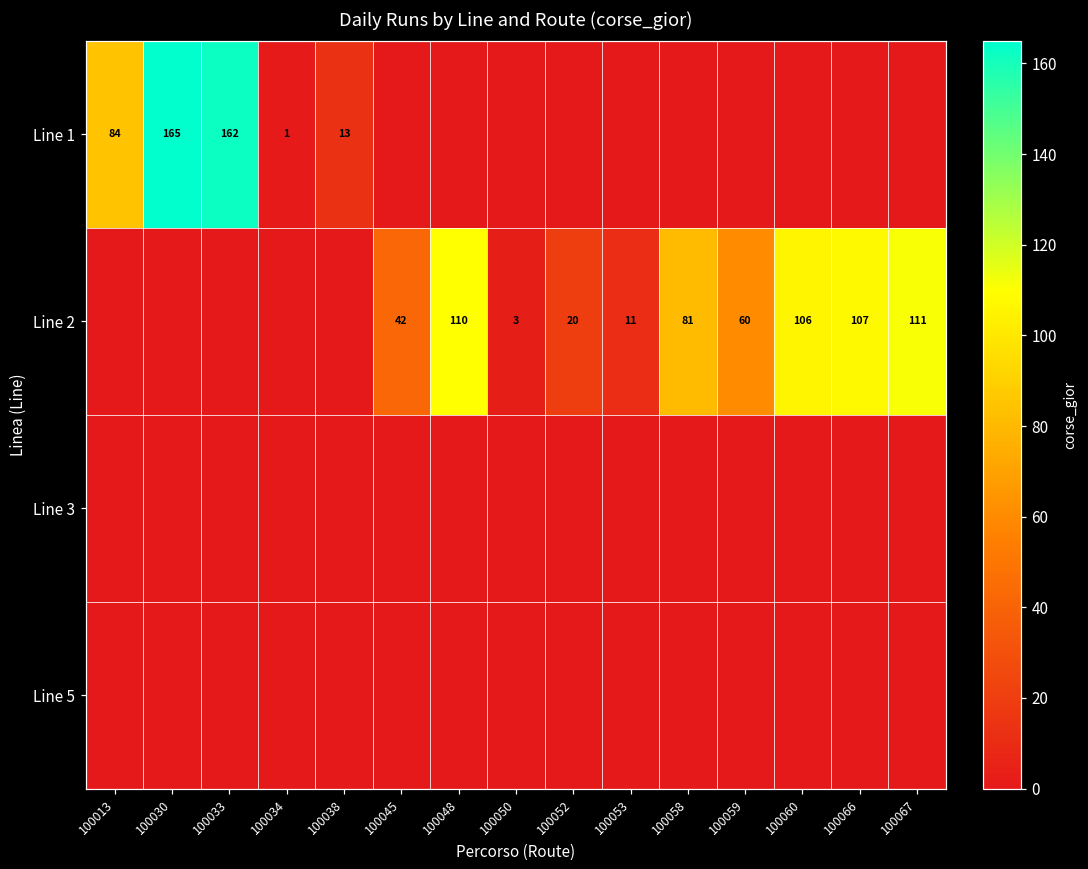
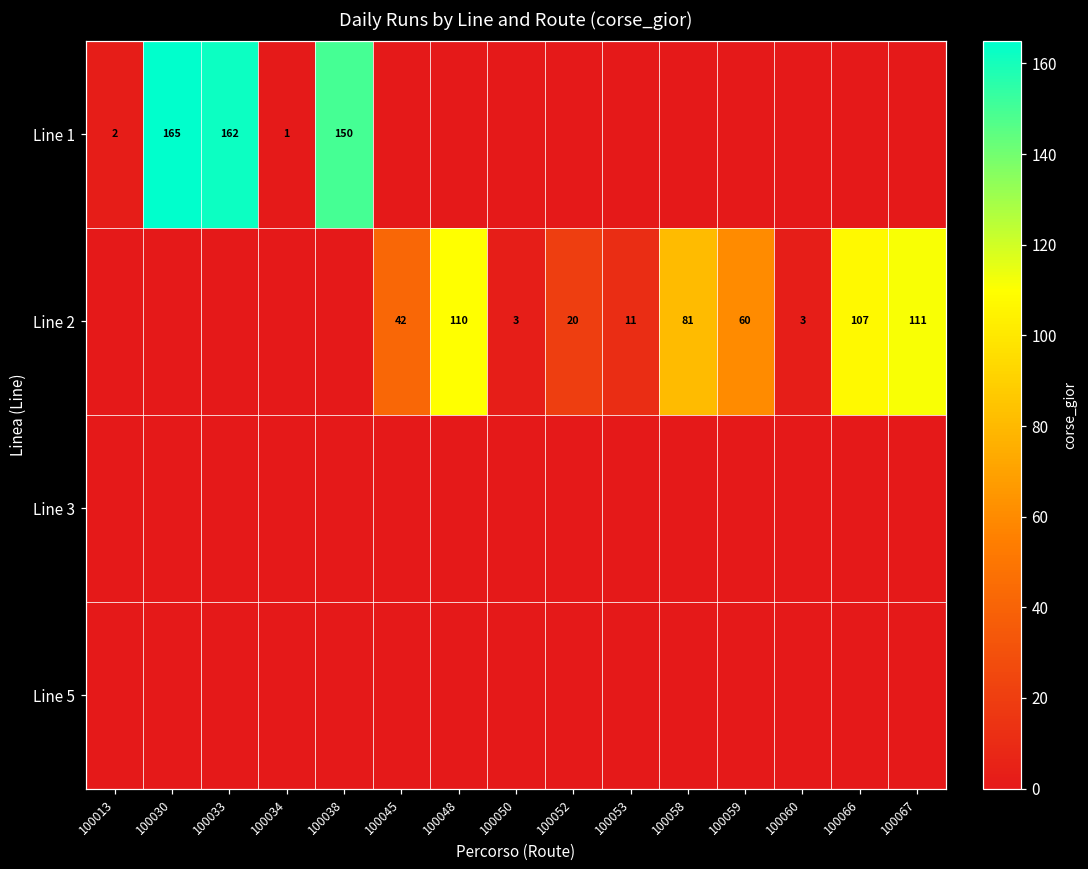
  {
    "Line 1": {
-     "100013": 84,
+     "100013": 2,
      "100030": 165,
      "100033": 162,
      "100034": 1,
-     "100038": 13
+     "100038": 150
    },
    "Line 2": {
      "100045": 42,
      "100048": 110,
      "100050": 3,
      "100052": 20,
      "100053": 11,
      "100058": 81,
      "100059": 60,
-     "100060": 106,
+     "100060": 3,
      "100066": 107,
      "100067": 111
    }
  }
